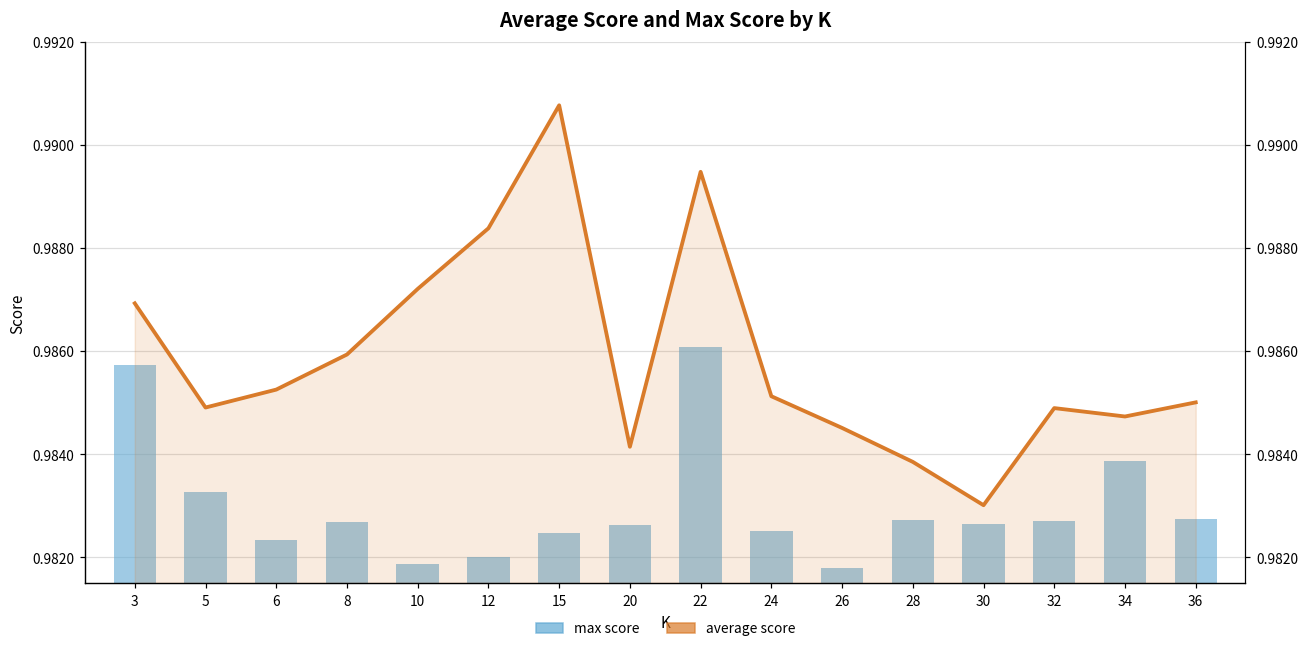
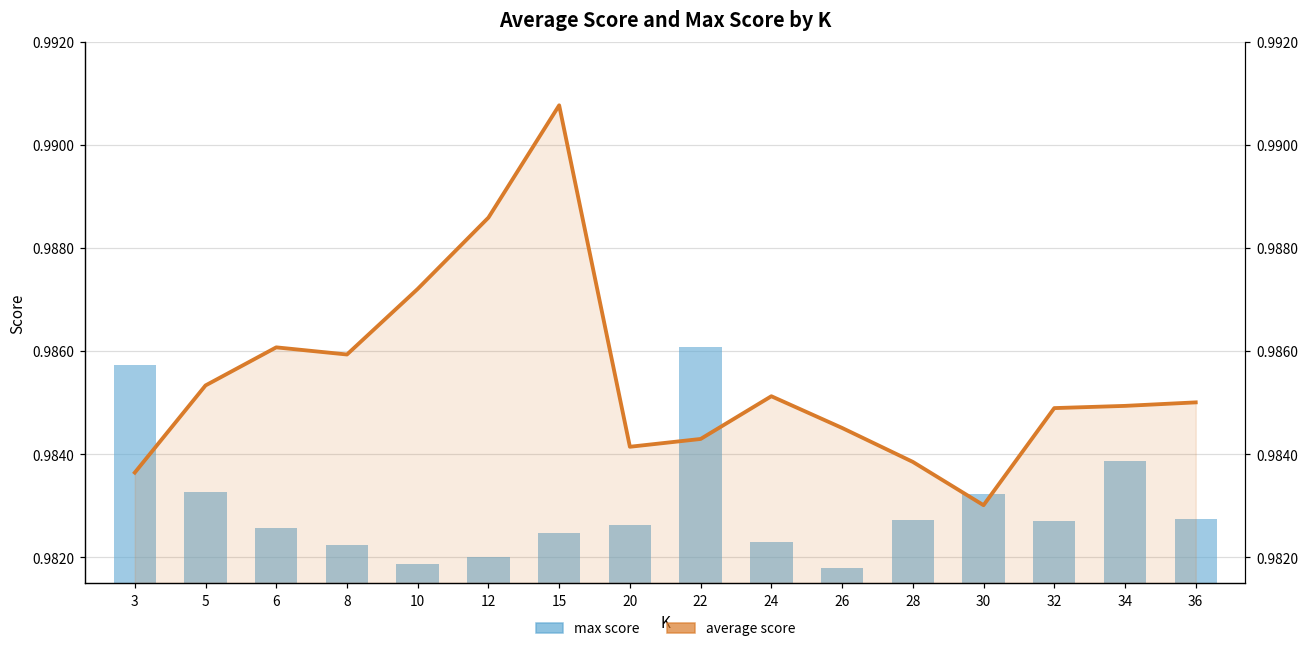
  {
    "average score": {
-     "3": 0.9869,
-     "5": 0.9849,
-     "6": 0.9853,
+     "3": 0.9836,
+     "5": 0.9853,
+     "6": 0.9861,
      "8": 0.9859,
      "10": 0.9872,
-     "12": 0.9884,
+     "12": 0.9886,
      "15": 0.9908,
      "20": 0.9841,
-     "22": 0.9895,
+     "22": 0.9843,
      "24": 0.9851,
      "26": 0.9845,
      "28": 0.9838,
      "30": 0.9830,
      "32": 0.9849,
-     "34": 0.9847,
+     "34": 0.9849,
      "36": 0.9850
    },
    "max score": {
      "3": 0.9857,
      "5": 0.9833,
-     "6": 0.9823,
-     "8": 0.9827,
+     "6": 0.9826,
+     "8": 0.9822,
      "10": 0.9819,
      "12": 0.9820,
      "15": 0.9825,
      "20": 0.9826,
      "22": 0.9861,
-     "24": 0.9825,
+     "24": 0.9823,
      "26": 0.9818,
      "28": 0.9827,
-     "30": 0.9826,
+     "30": 0.9832,
      "32": 0.9827,
      "34": 0.9839,
      "36": 0.9827
    }
  }
